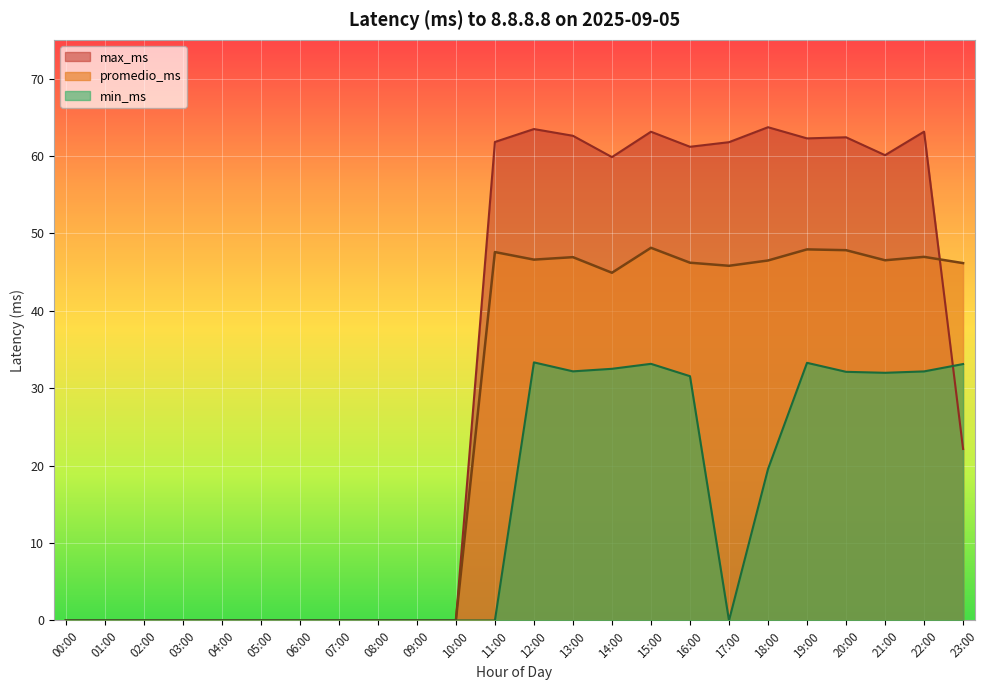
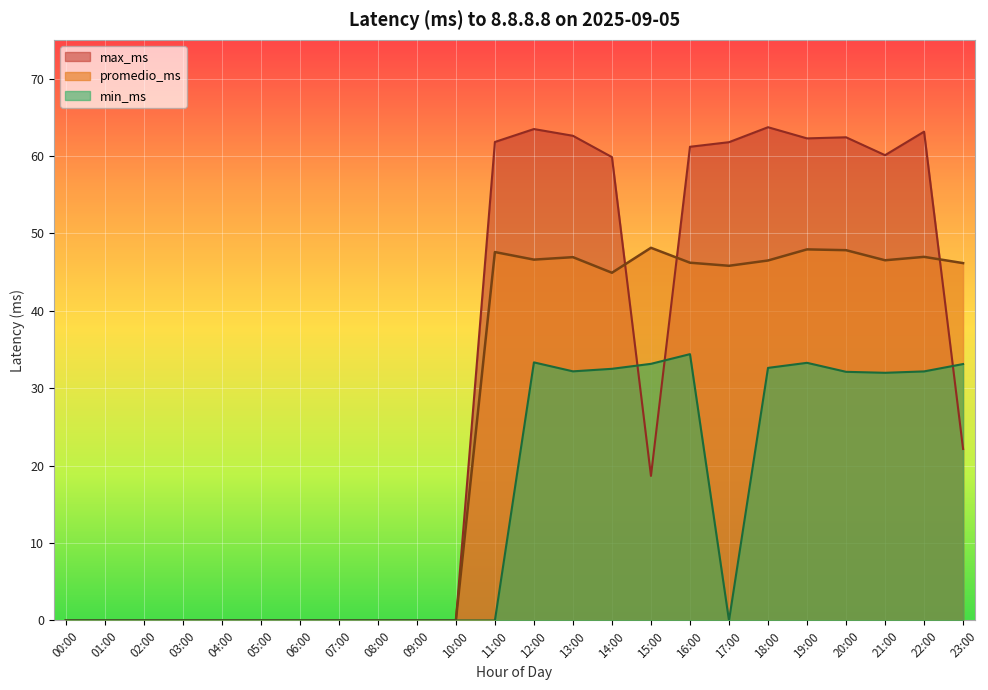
  {
    "max_ms": {
      "11:00": 62,
      "12:00": 63,
      "13:00": 63,
      "14:00": 60,
-     "15:00": 63,
+     "15:00": 19,
      "16:00": 61,
      "17:00": 62,
      "18:00": 64,
      "19:00": 62,
      "20:00": 62,
      "21:00": 60,
      "22:00": 63,
      "23:00": 22
    },
    "promedio_ms": {
      "11:00": 48,
      "12:00": 47,
      "13:00": 47,
      "14:00": 45,
      "15:00": 48,
      "16:00": 46,
      "17:00": 46,
      "18:00": 46,
      "19:00": 48,
      "20:00": 48,
      "21:00": 47,
      "22:00": 47,
      "23:00": 46
    },
    "min_ms": {
      "11:00": 0,
      "12:00": 33,
      "13:00": 32,
      "14:00": 33,
      "15:00": 33,
-     "16:00": 32,
+     "16:00": 34,
      "17:00": 0,
-     "18:00": 20,
+     "18:00": 33,
      "19:00": 33,
      "20:00": 32,
      "21:00": 32,
      "22:00": 32,
      "23:00": 33
    }
  }
